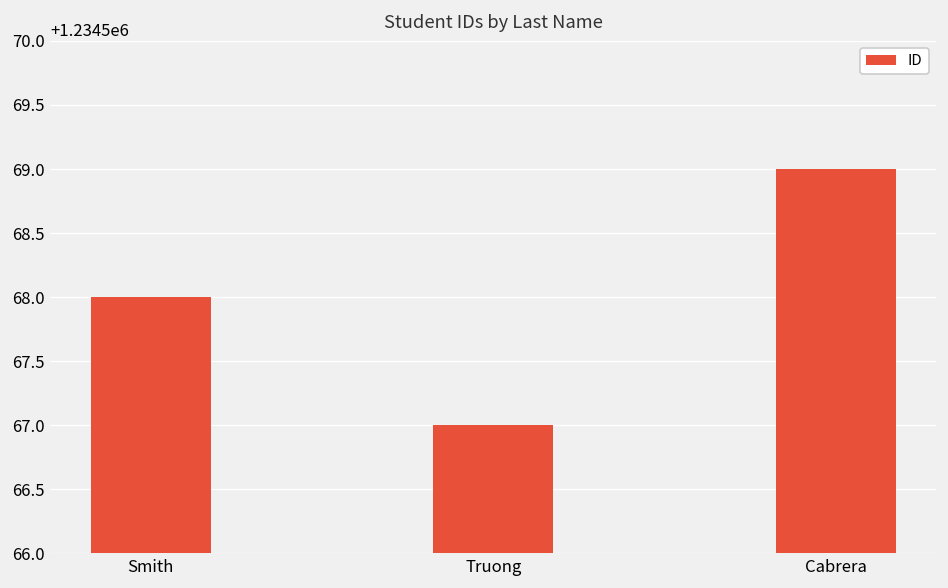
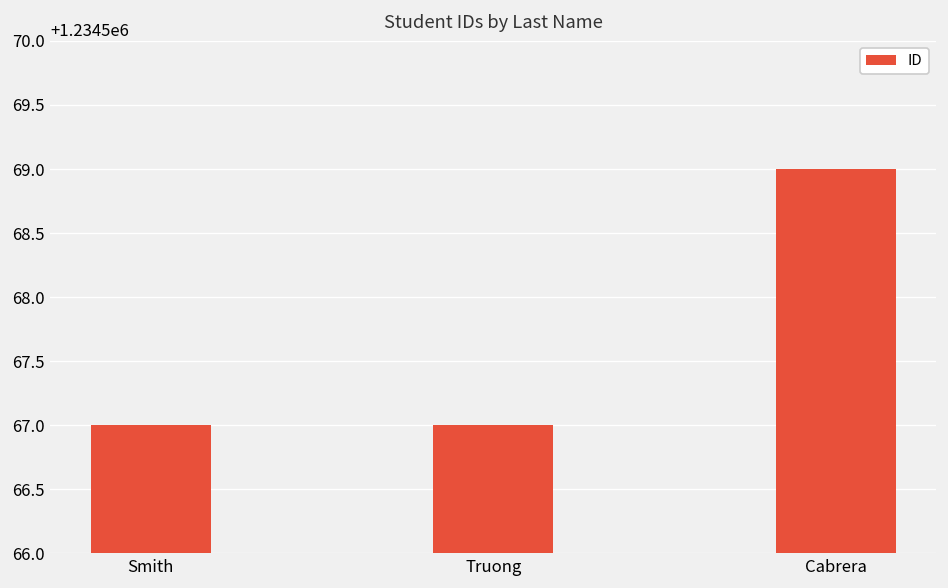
  {
-   "Smith": 1234568,
+   "Smith": 1234567,
    "Truong": 1234567,
    "Cabrera": 1234569
  }
